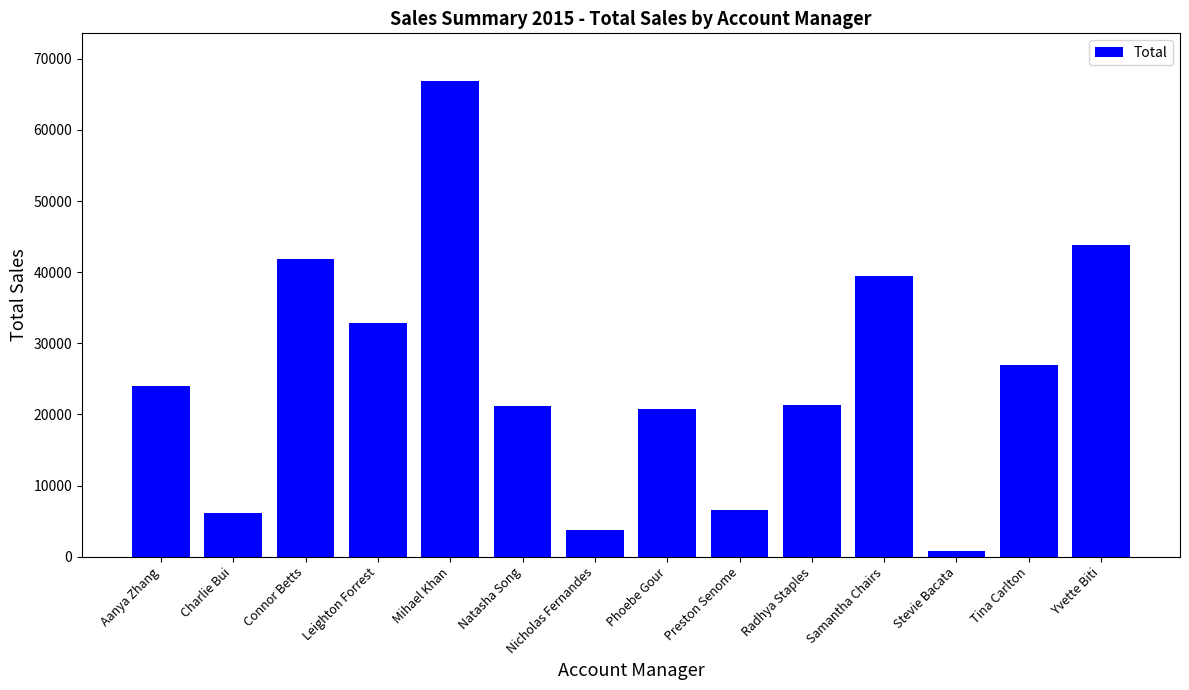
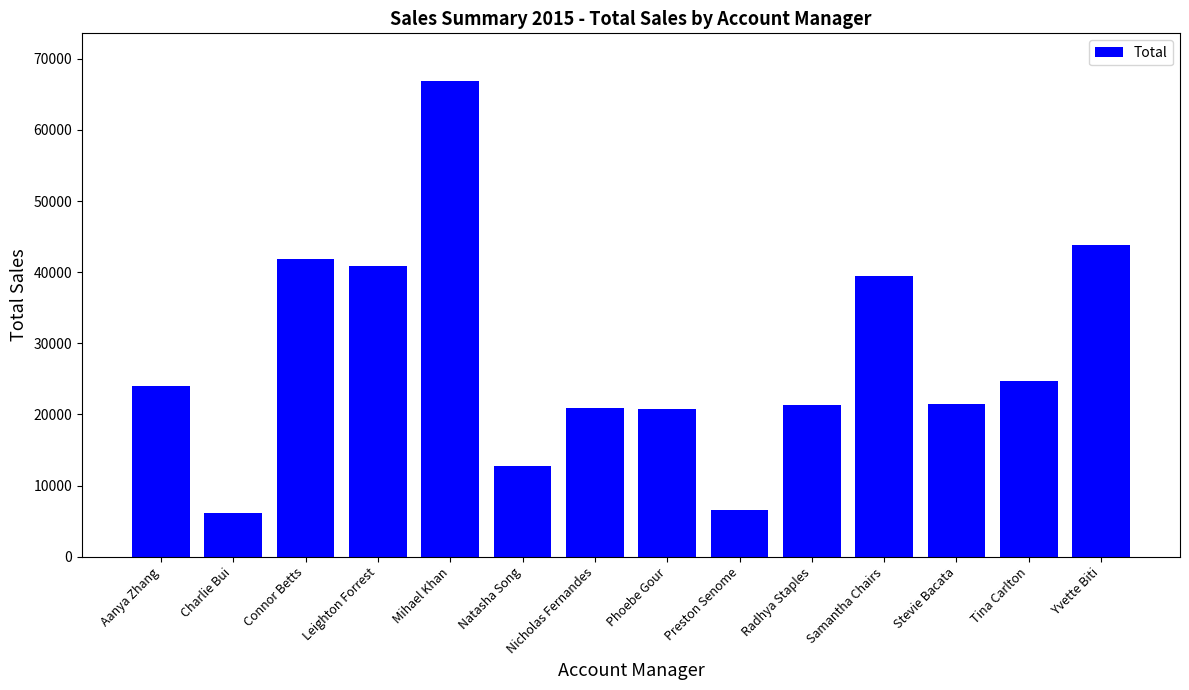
  {
    "Aanya Zhang": 24000,
    "Charlie Bui": 6000,
    "Connor Betts": 42000,
-   "Leighton Forrest": 33000,
+   "Leighton Forrest": 41000,
    "Mihael Khan": 67000,
-   "Natasha Song": 21000,
-   "Nicholas Fernandes": 4000,
+   "Natasha Song": 13000,
+   "Nicholas Fernandes": 21000,
    "Phoebe Gour": 21000,
    "Preston Senome": 6000,
    "Radhya Staples": 21000,
    "Samantha Chairs": 39000,
-   "Stevie Bacata": 1000,
-   "Tina Carlton": 27000,
+   "Stevie Bacata": 21000,
+   "Tina Carlton": 25000,
    "Yvette Biti": 44000
  }
